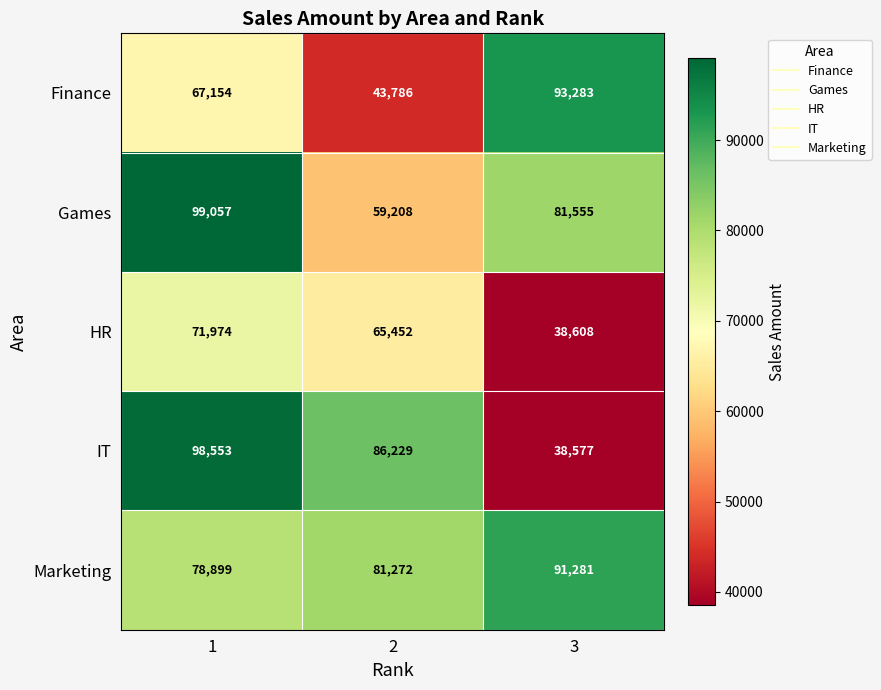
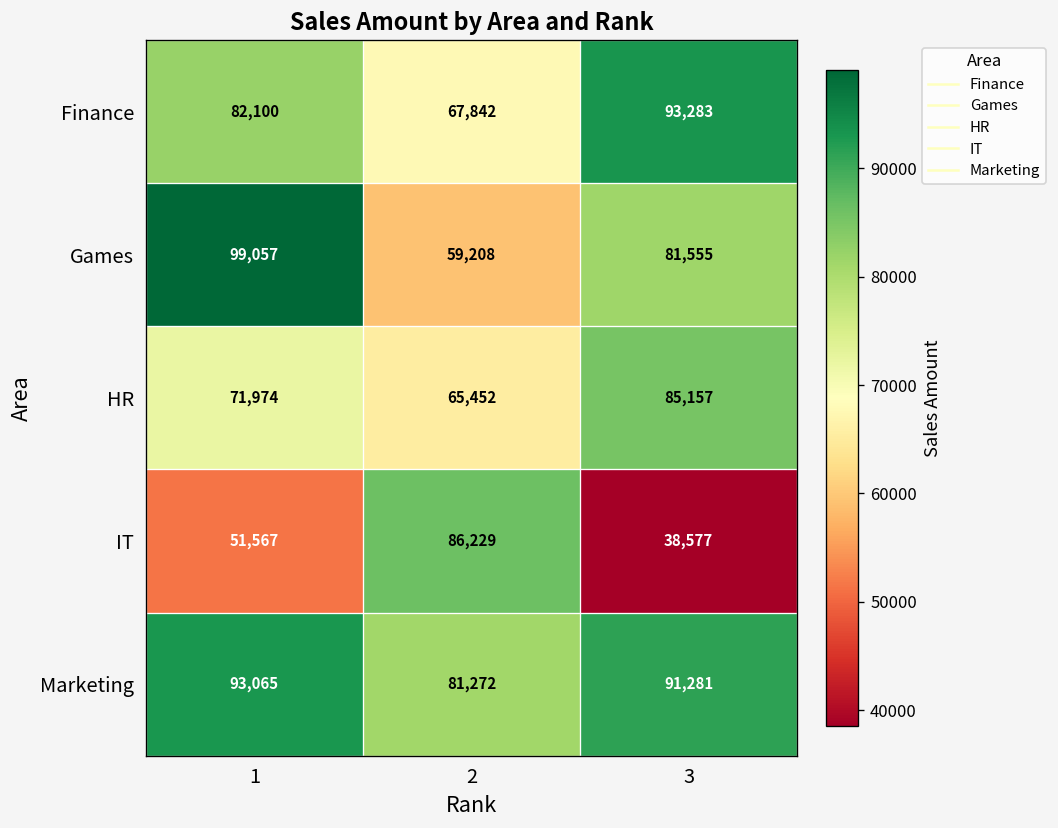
  {
    "Finance": {
-     "1": "67,154",
-     "2": "43,786",
+     "1": "82,100",
+     "2": "67,842",
      "3": "93,283"
    },
    "Games": {
      "1": "99,057",
      "2": "59,208",
      "3": "81,555"
    },
    "HR": {
      "1": "71,974",
      "2": "65,452",
-     "3": "38,608"
+     "3": "85,157"
    },
    "IT": {
-     "1": "98,553",
+     "1": "51,567",
      "2": "86,229",
      "3": "38,577"
    },
    "Marketing": {
-     "1": "78,899",
+     "1": "93,065",
      "2": "81,272",
      "3": "91,281"
    }
  }
